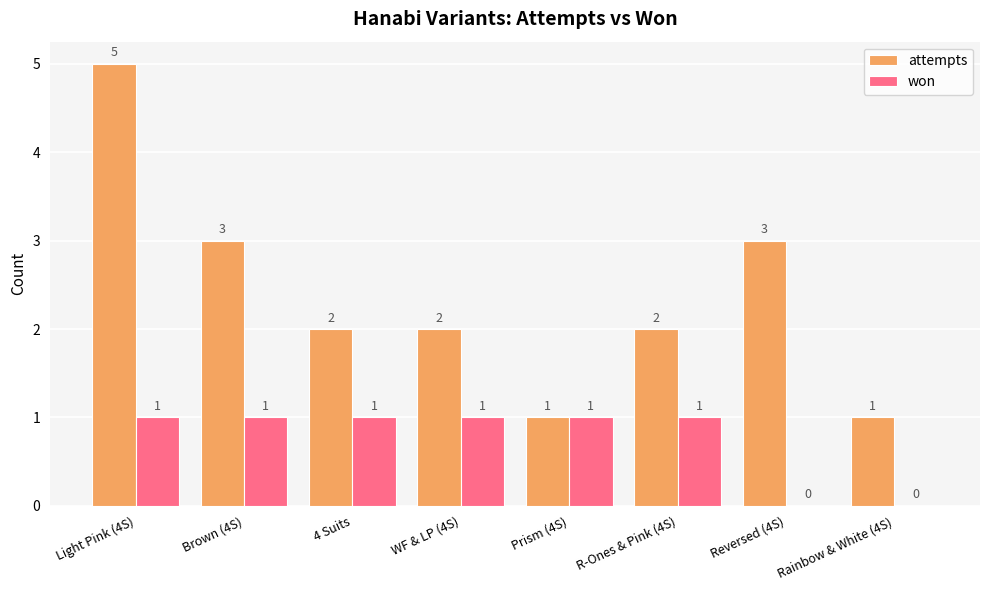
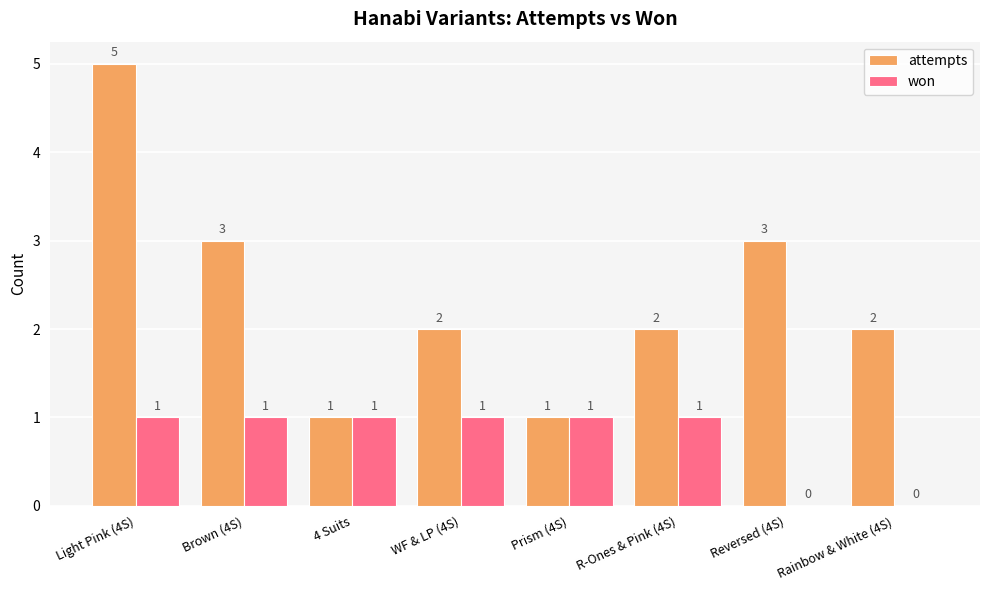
  {
    "attempts": {
      "Light Pink (4S)": 5,
      "Brown (4S)": 3,
-     "4 Suits": 2,
+     "4 Suits": 1,
      "WF & LP (4S)": 2,
      "Prism (4S)": 1,
      "R-Ones & Pink (4S)": 2,
      "Reversed (4S)": 3,
-     "Rainbow & White (4S)": 1
+     "Rainbow & White (4S)": 2
    },
    "won": {
      "Light Pink (4S)": 1,
      "Brown (4S)": 1,
      "4 Suits": 1,
      "WF & LP (4S)": 1,
      "Prism (4S)": 1,
      "R-Ones & Pink (4S)": 1,
      "Reversed (4S)": 0,
      "Rainbow & White (4S)": 0
    }
  }
